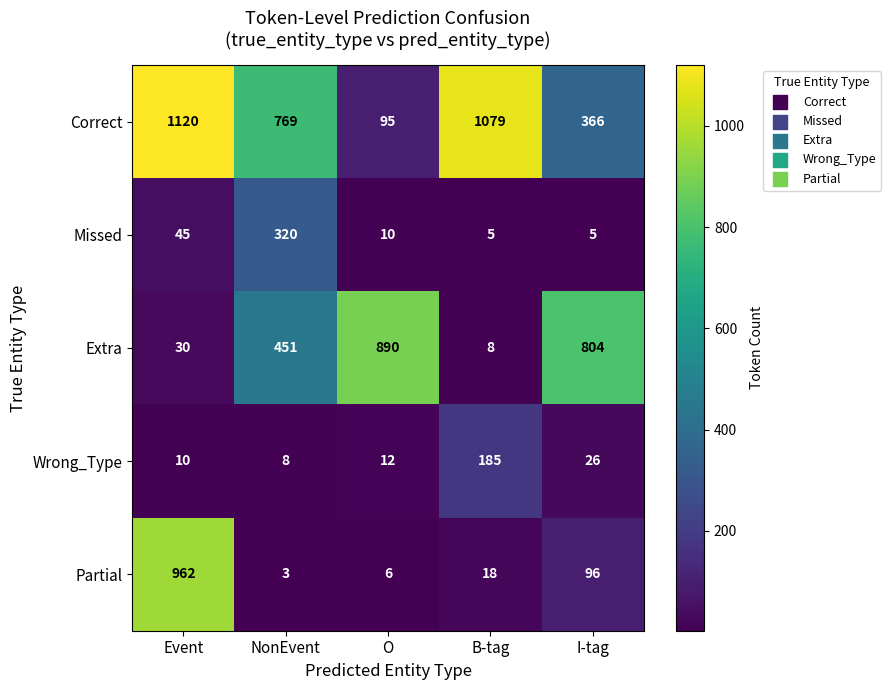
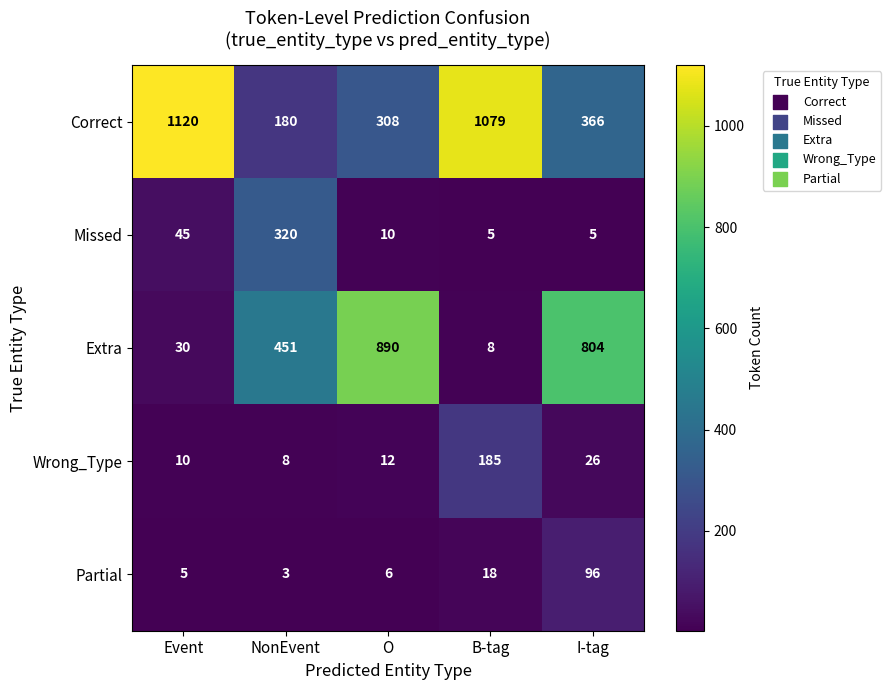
  {
    "Correct": {
      "Event": 1120,
-     "NonEvent": 769,
-     "O": 95,
+     "NonEvent": 180,
+     "O": 308,
      "B-tag": 1079,
      "I-tag": 366
    },
    "Missed": {
      "Event": 45,
      "NonEvent": 320,
      "O": 10,
      "B-tag": 5,
      "I-tag": 5
    },
    "Extra": {
      "Event": 30,
      "NonEvent": 451,
      "O": 890,
      "B-tag": 8,
      "I-tag": 804
    },
    "Wrong_Type": {
      "Event": 10,
      "NonEvent": 8,
      "O": 12,
      "B-tag": 185,
      "I-tag": 26
    },
    "Partial": {
-     "Event": 962,
+     "Event": 5,
      "NonEvent": 3,
      "O": 6,
      "B-tag": 18,
      "I-tag": 96
    }
  }
